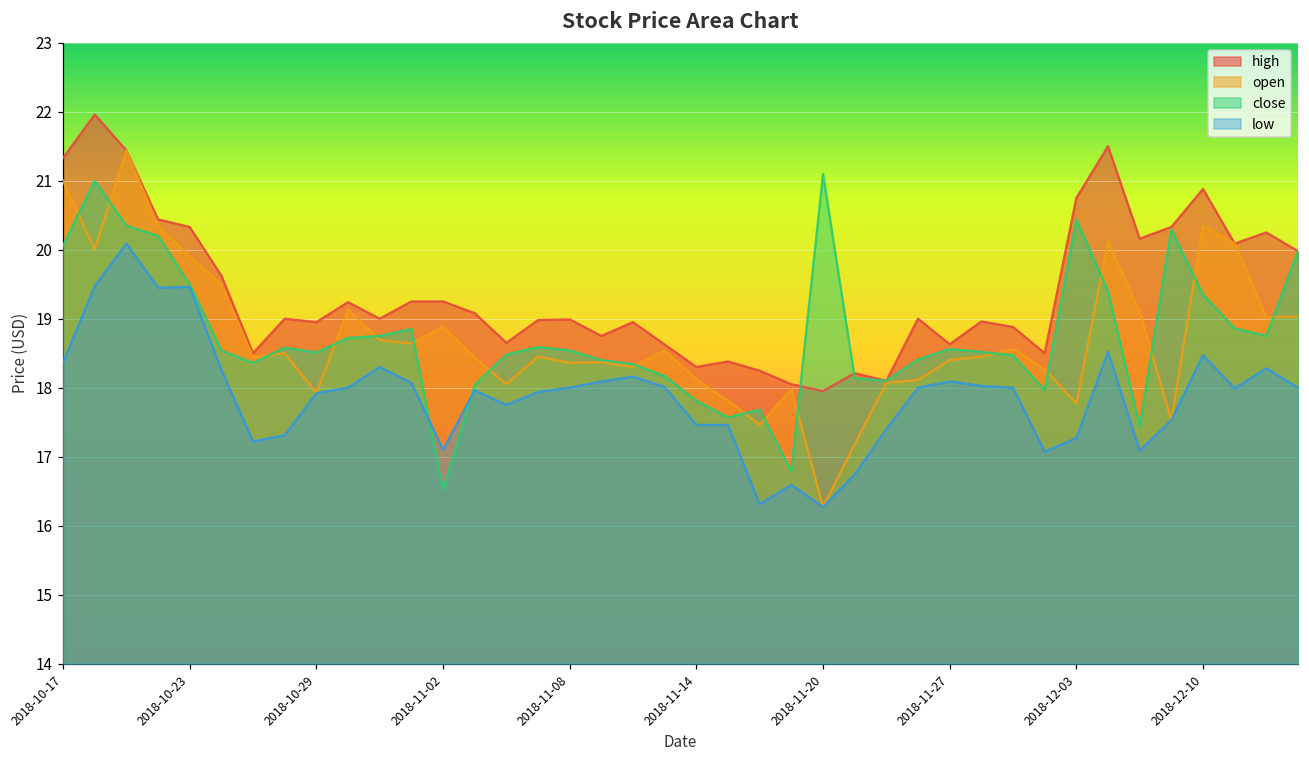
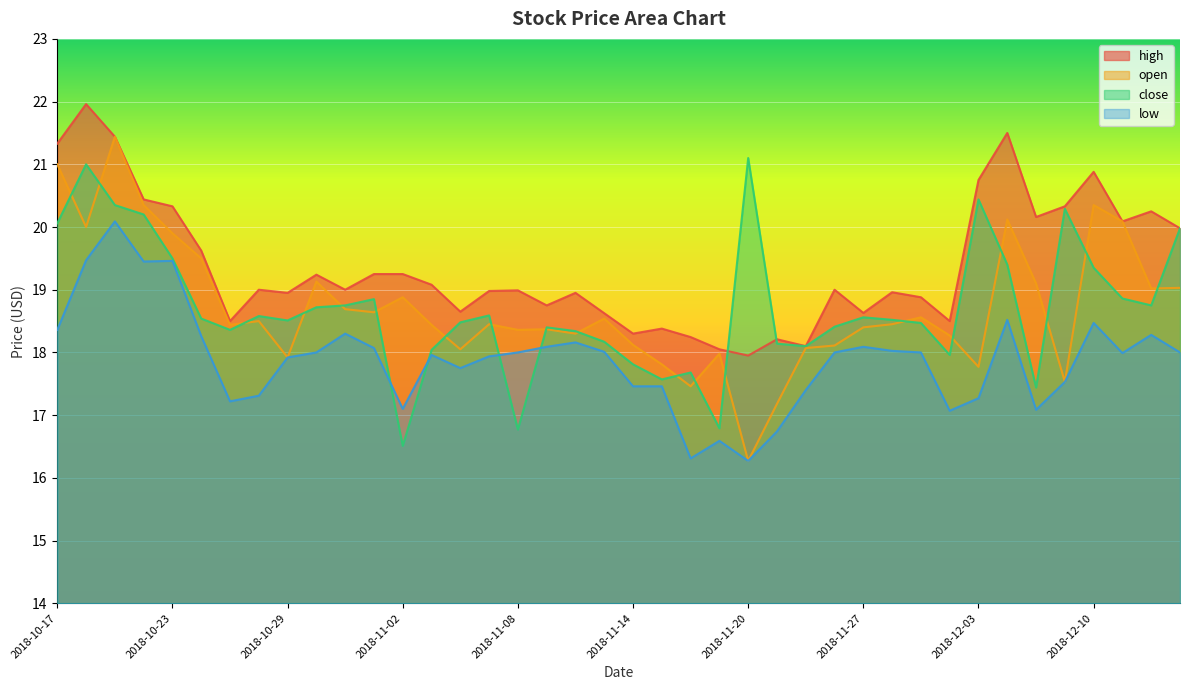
  {
    "high": {
      "2018-10-17": 21.3,
      "2018-10-23": 20.3,
      "2018-10-29": 19.0,
      "2018-11-02": 19.3,
      "2018-11-08": 19.0,
      "2018-11-14": 18.3,
      "2018-11-20": 18.0,
      "2018-11-27": 18.6,
      "2018-12-03": 20.8,
      "2018-12-10": 20.9
    },
    "open": {
      "2018-10-17": 21.0,
      "2018-10-23": 19.9,
      "2018-11-02": 18.9,
      "2018-11-08": 18.4,
      "2018-11-14": 18.1,
      "2018-11-27": 18.4,
      "2018-12-03": 17.8,
      "2018-12-10": 20.4
    },
    "close": {
      "2018-10-17": 20.1,
      "2018-10-29": 18.5,
      "2018-11-02": 16.5,
-     "2018-11-08": 18.5,
+     "2018-11-08": 16.8,
      "2018-11-14": 17.8,
      "2018-11-20": 21.1,
      "2018-11-27": 18.6,
      "2018-12-03": 20.4,
      "2018-12-10": 19.4
    },
    "low": {
      "2018-10-17": 18.4,
      "2018-11-02": 17.1,
      "2018-11-08": 18.0,
      "2018-11-14": 17.5,
      "2018-11-27": 18.1,
      "2018-12-03": 17.3,
      "2018-12-10": 18.5
    }
  }
